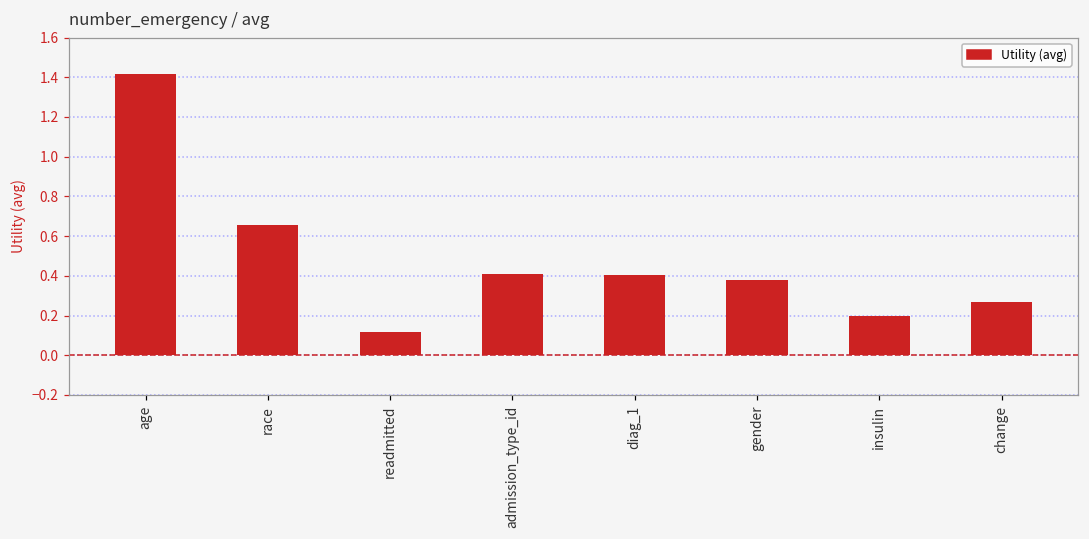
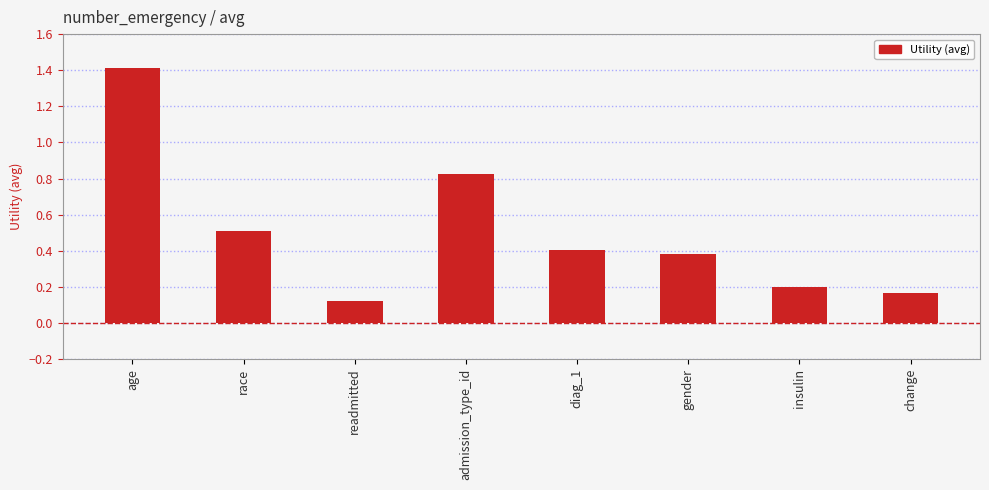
  {
    "age": 1.41,
-   "race": 0.66,
+   "race": 0.51,
    "readmitted": 0.12,
-   "admission_type_id": 0.41,
+   "admission_type_id": 0.83,
    "diag_1": 0.40,
    "gender": 0.38,
    "insulin": 0.20,
-   "change": 0.27
+   "change": 0.16
  }
